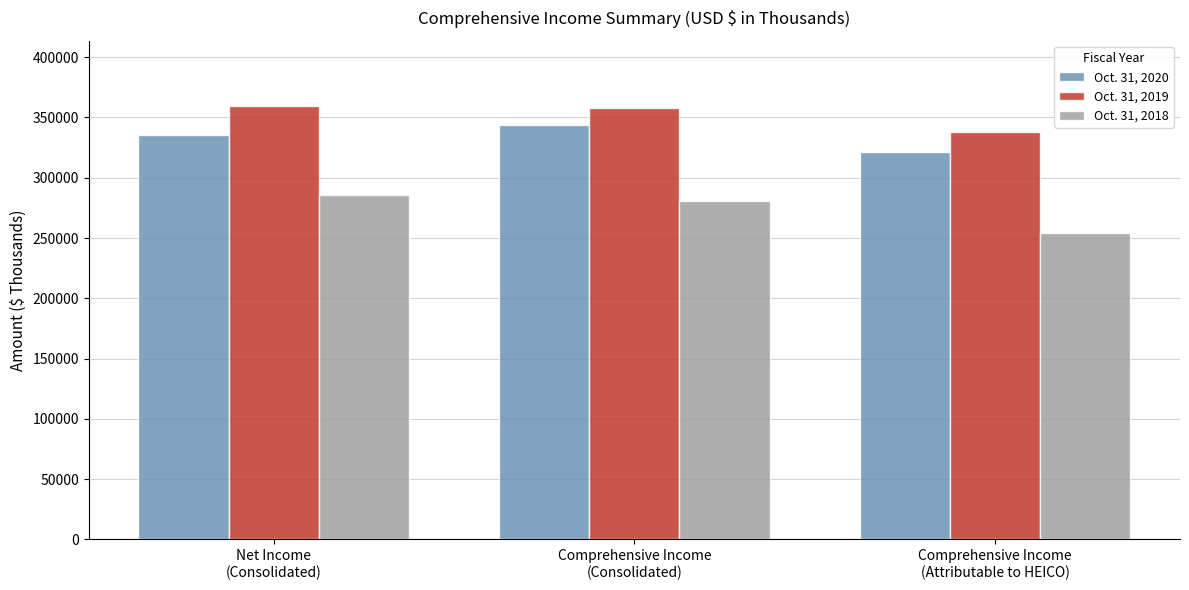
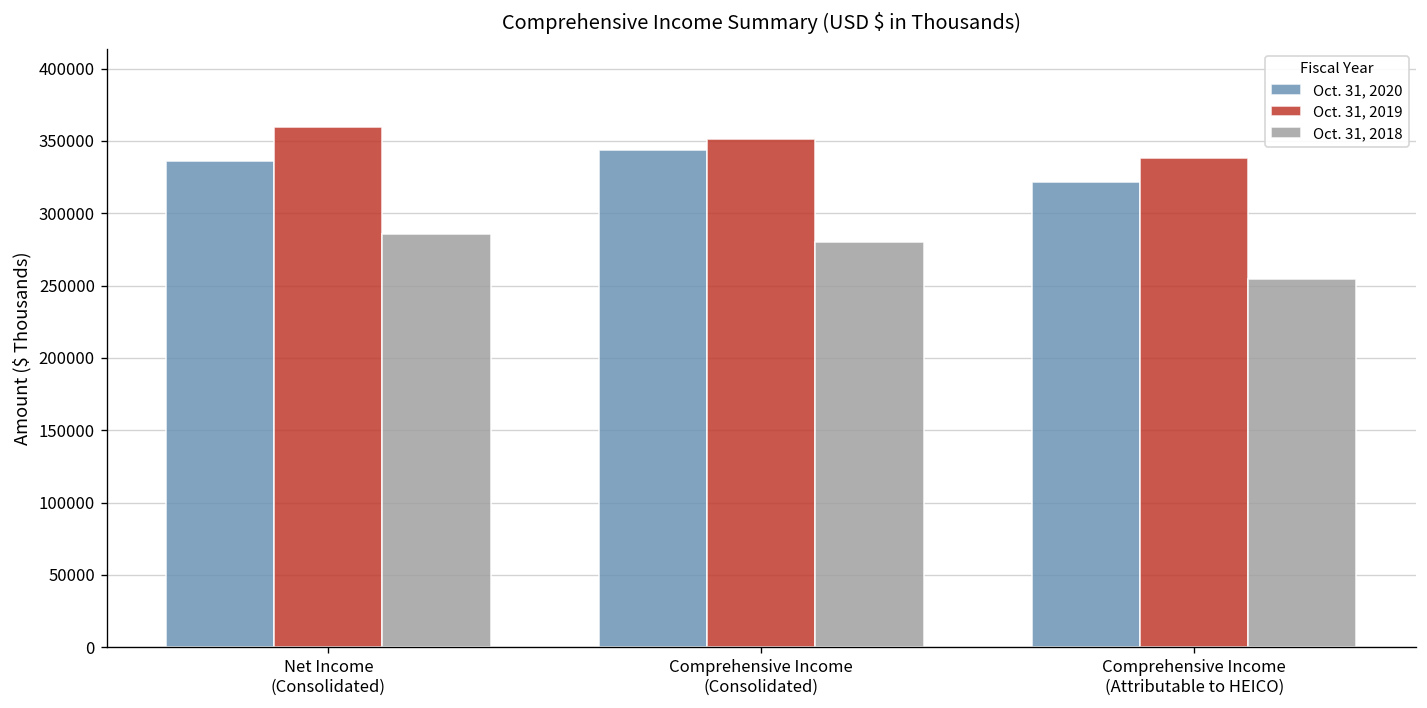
  {
    "Oct. 31, 2019": {
      "Net Income (Consolidated)": 360000,
-     "Comprehensive Income (Consolidated)": 358000,
+     "Comprehensive Income (Consolidated)": 351000,
      "Comprehensive Income (Attributable to HEICO)": 338000
    }
  }
